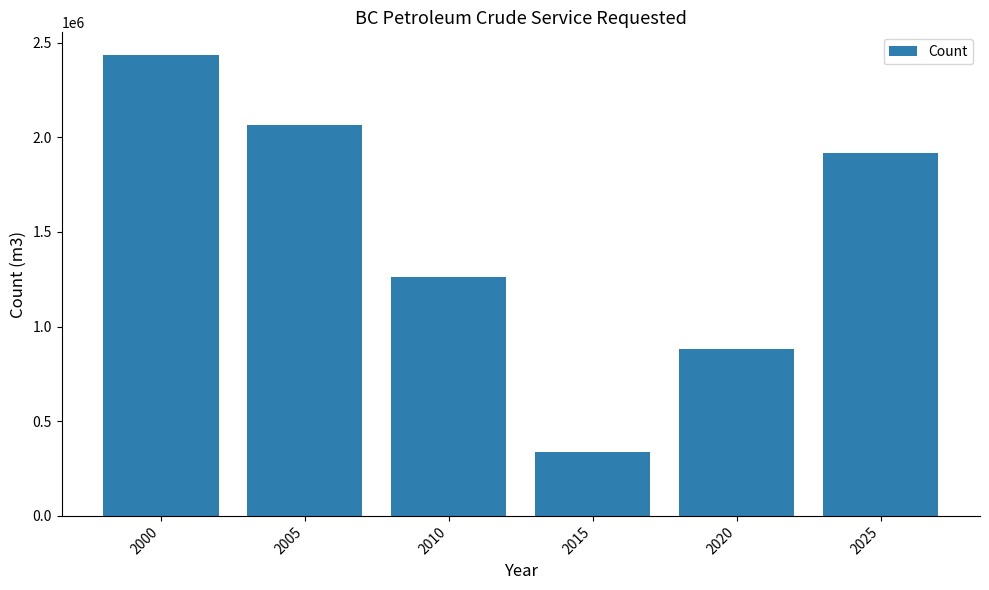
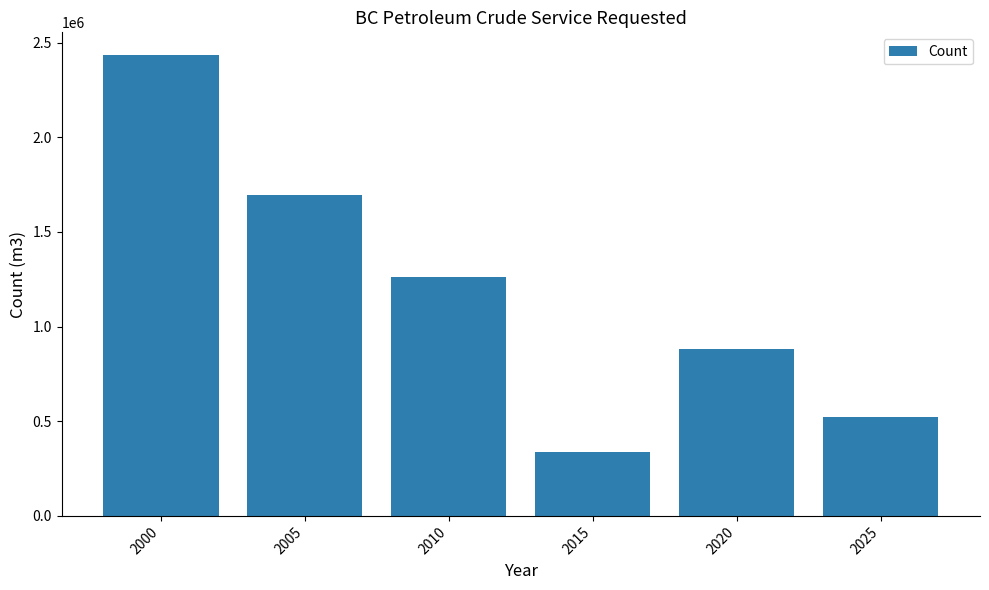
  {
    "2000": 2430000,
-   "2005": 2060000,
+   "2005": 1700000,
    "2010": 1260000,
    "2015": 340000,
    "2020": 880000,
-   "2025": 1920000
+   "2025": 520000
  }
